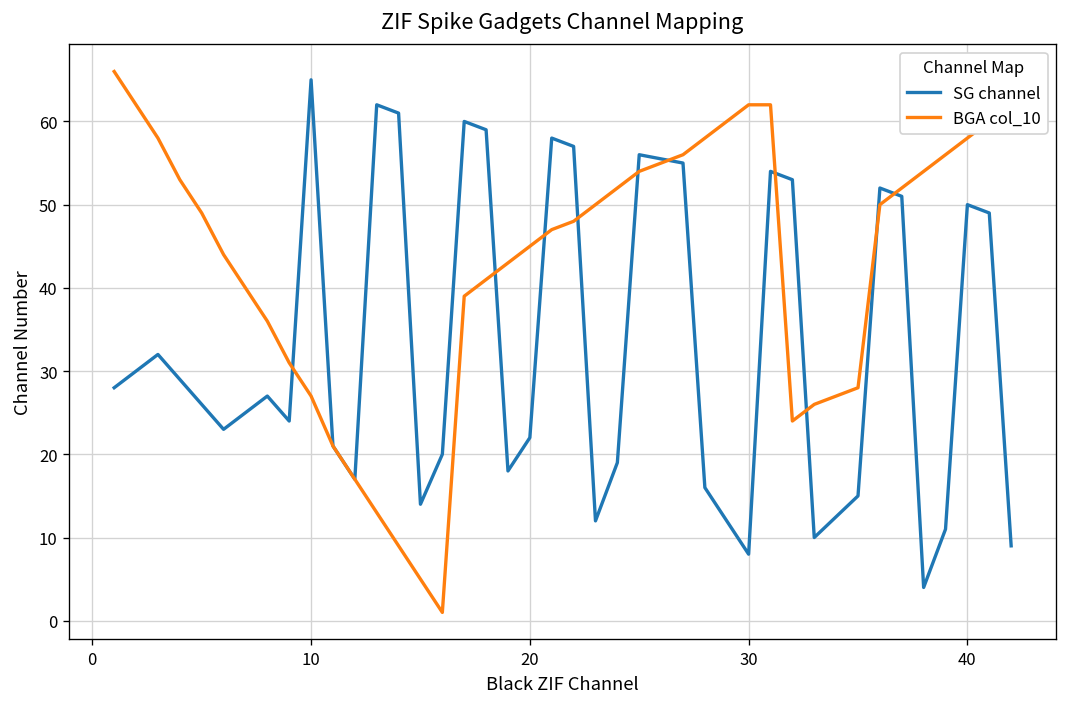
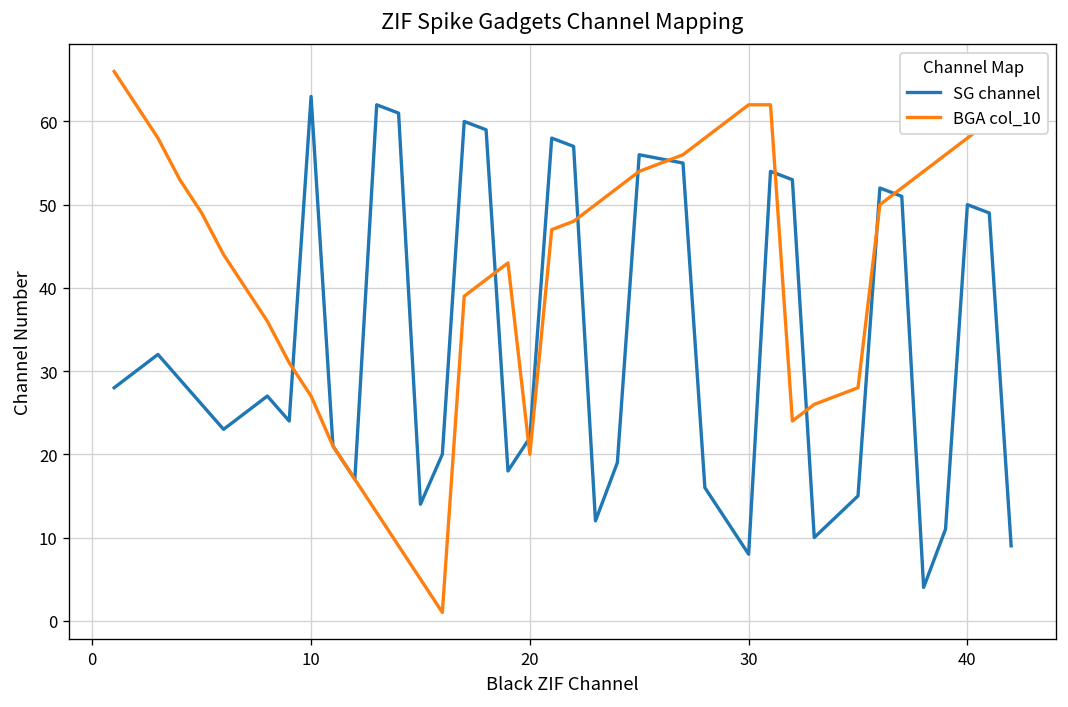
  {
    "SG channel": {
-     "10": 65,
+     "10": 63,
      "20": 22,
      "30": 8,
      "40": 50
    },
    "BGA col_10": {
      "10": 27,
-     "20": 45,
+     "20": 20,
      "30": 62,
      "40": 58
    }
  }
